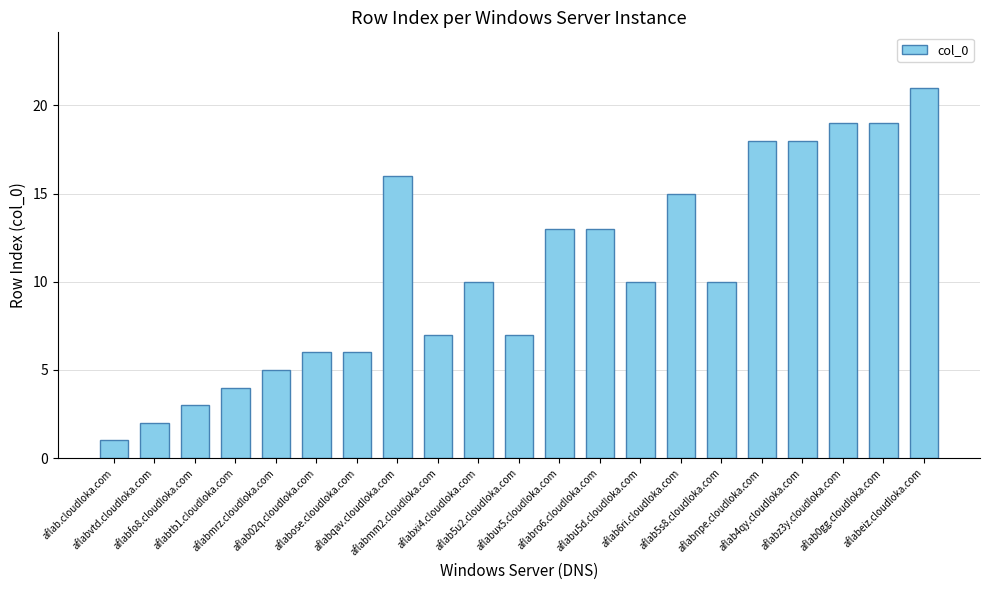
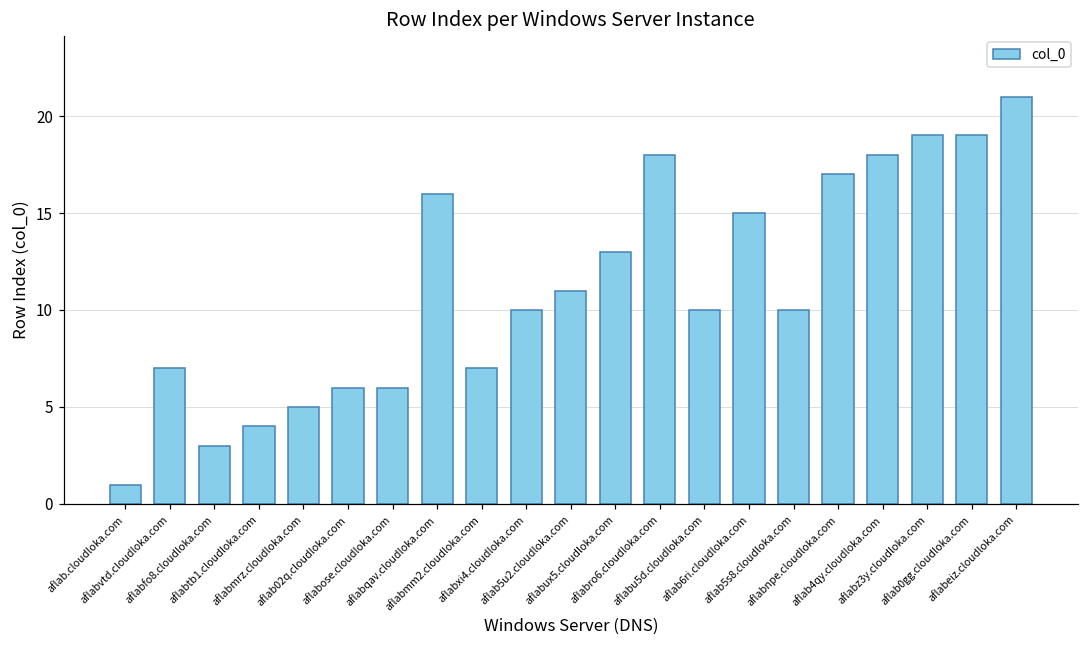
  {
    "aflab.cloudloka.com": 1,
-   "aflabvtd.cloudloka.com": 2,
+   "aflabvtd.cloudloka.com": 7,
    "aflabfo8.cloudloka.com": 3,
    "aflabtb1.cloudloka.com": 4,
    "aflabmrz.cloudloka.com": 5,
    "aflab02q.cloudloka.com": 6,
    "aflabose.cloudloka.com": 6,
    "aflabqav.cloudloka.com": 16,
    "aflabmm2.cloudloka.com": 7,
    "aflabxi4.cloudloka.com": 10,
-   "aflab5u2.cloudloka.com": 7,
+   "aflab5u2.cloudloka.com": 11,
    "aflabux5.cloudloka.com": 13,
-   "aflabro6.cloudloka.com": 13,
+   "aflabro6.cloudloka.com": 18,
    "aflabu5d.cloudloka.com": 10,
    "aflab6ri.cloudloka.com": 15,
    "aflab5s8.cloudloka.com": 10,
-   "aflabnpe.cloudloka.com": 18,
+   "aflabnpe.cloudloka.com": 17,
    "aflab4qy.cloudloka.com": 18,
    "aflabz3y.cloudloka.com": 19,
    "aflab0gg.cloudloka.com": 19,
    "aflabeiz.cloudloka.com": 21
  }
